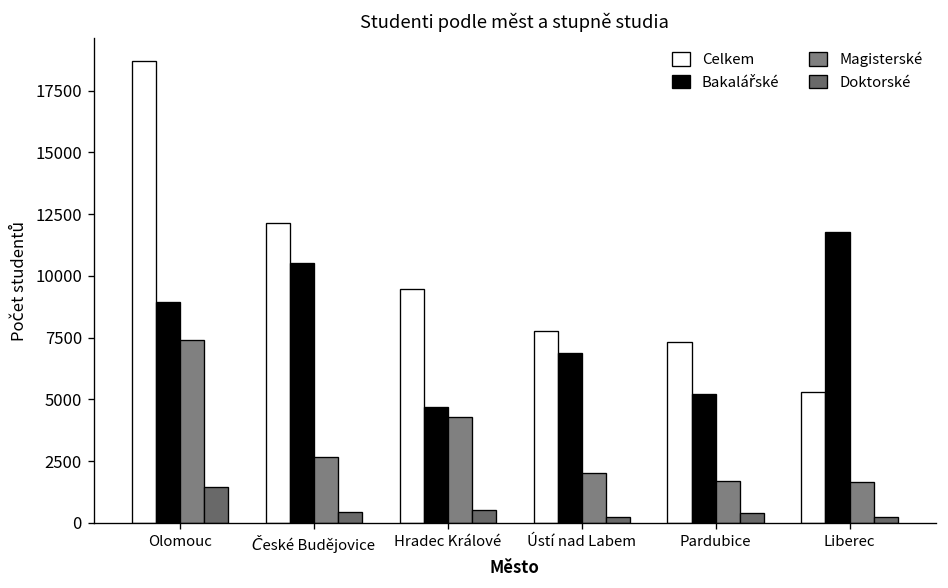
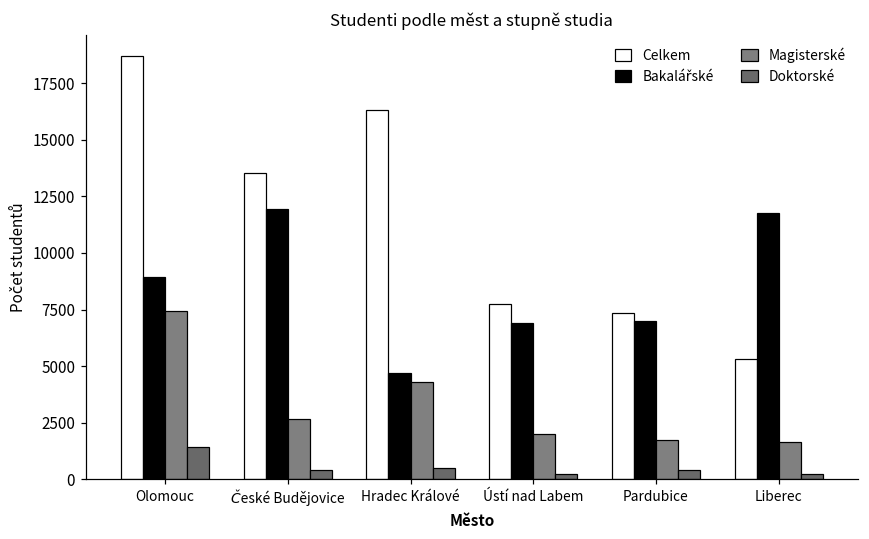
  {
    "Celkem": {
      "Olomouc": 18700,
-     "České Budějovice": 12200,
-     "Hradec Králové": 9500,
+     "České Budějovice": 13500,
+     "Hradec Králové": 16300,
      "Ústí nad Labem": 7800,
      "Pardubice": 7300,
      "Liberec": 5300
    },
    "Bakalářské": {
      "Olomouc": 9000,
-     "České Budějovice": 10500,
+     "České Budějovice": 11900,
      "Hradec Králové": 4700,
      "Ústí nad Labem": 6900,
-     "Pardubice": 5200,
+     "Pardubice": 7000,
      "Liberec": 11800
    }
  }
